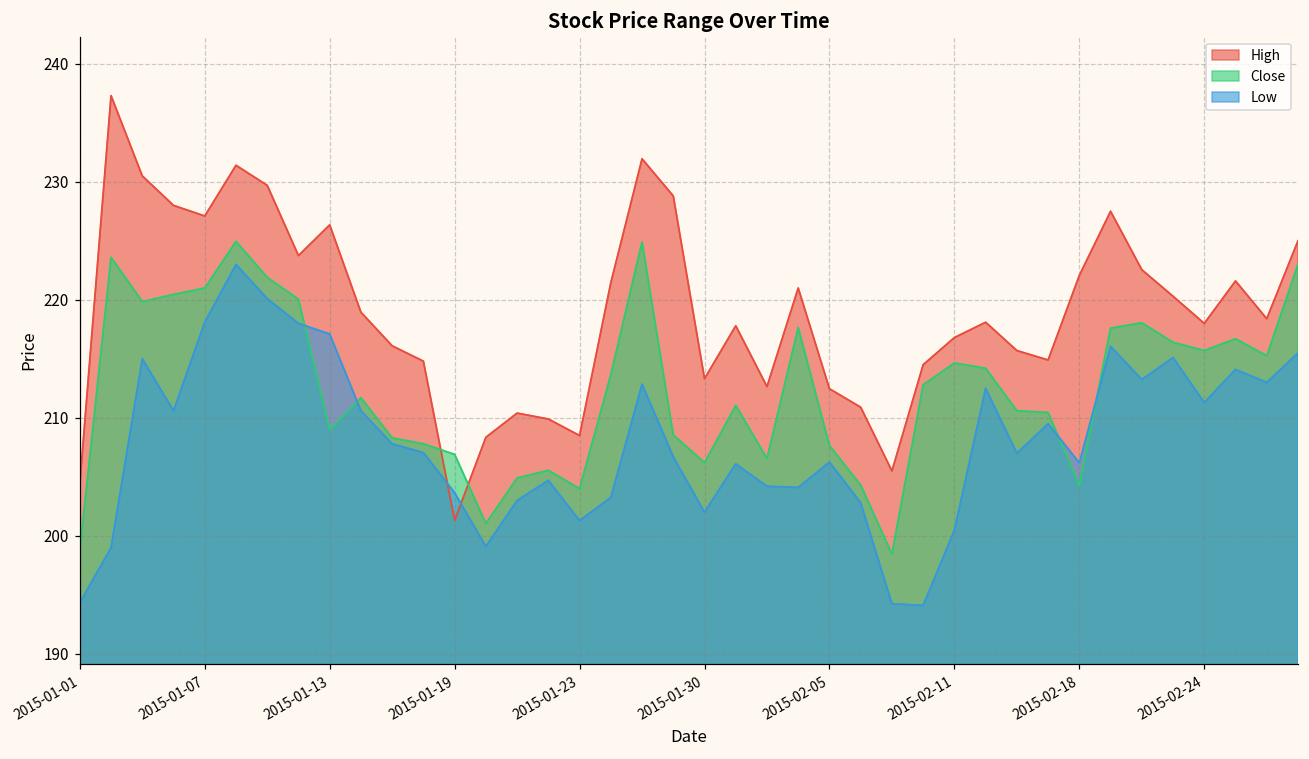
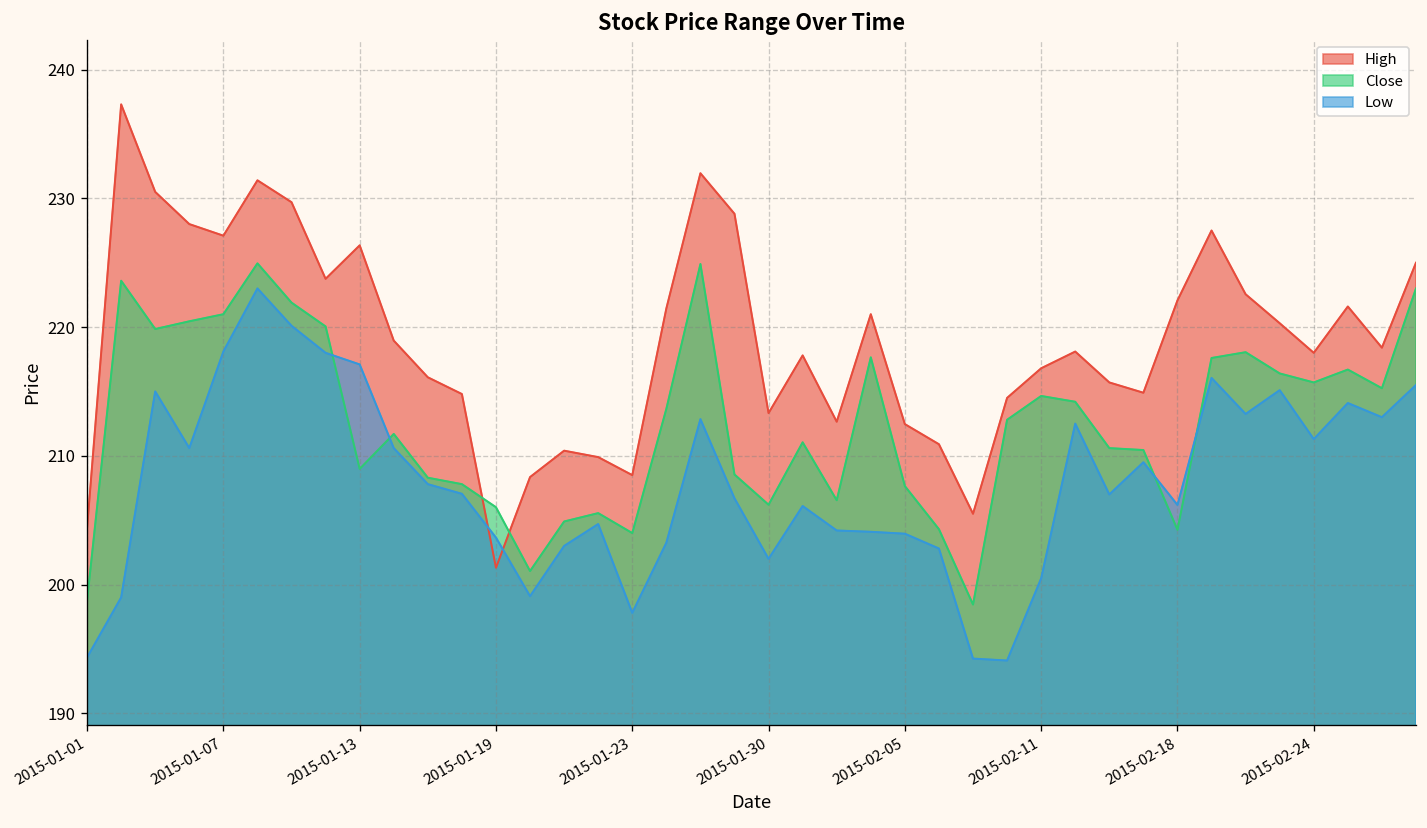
  {
    "High": {
      "2015-01-01": 204.4,
      "2015-01-07": 227.1,
      "2015-01-13": 226.4,
      "2015-01-19": 201.3,
      "2015-01-23": 208.5,
      "2015-01-30": 213.3,
      "2015-02-05": 212.5,
      "2015-02-11": 216.8,
      "2015-02-18": 222.1,
      "2015-02-24": 218.0
    },
    "Close": {
      "2015-01-01": 198.8,
      "2015-01-07": 221.0,
      "2015-01-13": 209.0,
-     "2015-01-19": 206.9,
+     "2015-01-19": 206.0,
      "2015-01-23": 204.0,
      "2015-01-30": 206.2,
      "2015-02-05": 207.6,
      "2015-02-11": 214.6,
      "2015-02-18": 204.3,
      "2015-02-24": 215.7
    },
    "Low": {
      "2015-01-01": 194.3,
      "2015-01-07": 218.1,
      "2015-01-13": 217.1,
      "2015-01-19": 203.6,
-     "2015-01-23": 201.3,
+     "2015-01-23": 197.8,
      "2015-01-30": 202.0,
-     "2015-02-05": 206.3,
+     "2015-02-05": 204.0,
      "2015-02-11": 200.5,
      "2015-02-18": 206.2,
      "2015-02-24": 211.3
    }
  }
